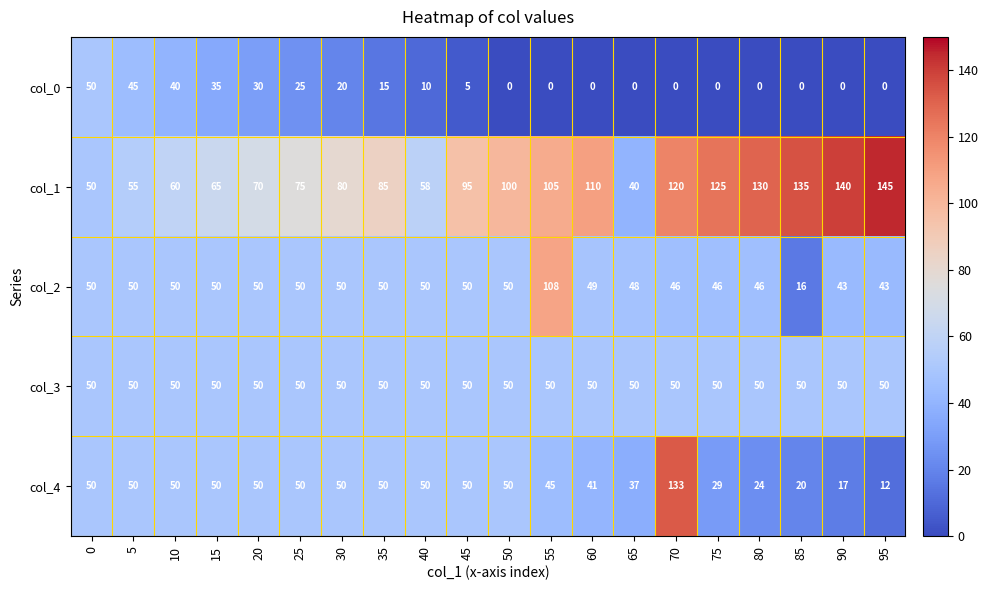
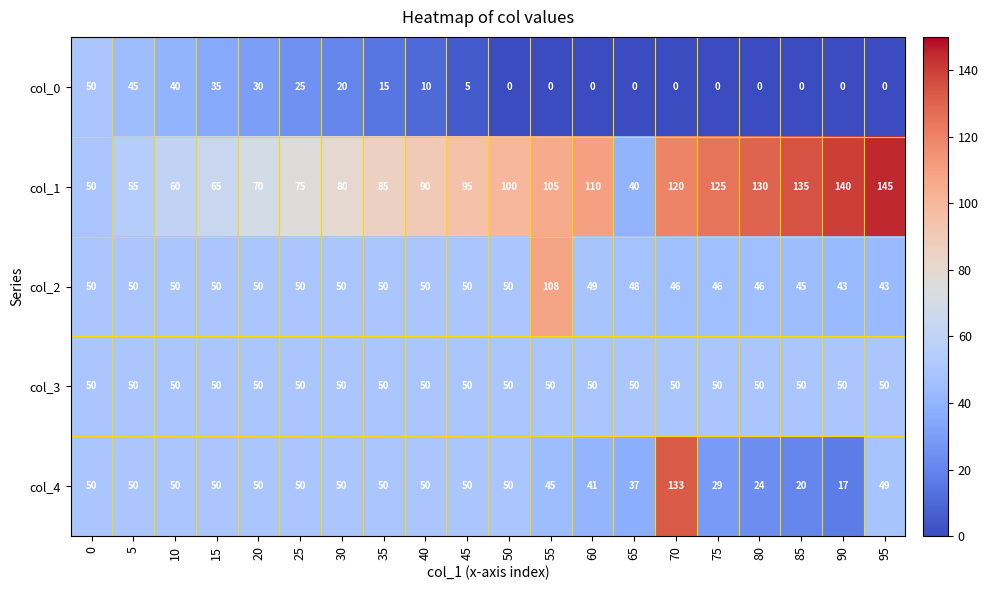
  {
    "col_0": {
      "0": 50,
      "5": 45,
      "10": 40,
      "15": 35,
      "20": 30,
      "25": 25,
      "30": 20,
      "35": 15,
      "40": 10,
      "45": 5,
      "50": 0,
      "55": 0,
      "60": 0,
      "65": 0,
      "70": 0,
      "75": 0,
      "80": 0,
      "85": 0,
      "90": 0,
      "95": 0
    },
    "col_1": {
      "0": 50,
      "5": 55,
      "10": 60,
      "15": 65,
      "35": 85,
-     "40": 58,
+     "40": 90,
      "45": 95,
      "50": 100,
      "55": 105,
      "60": 110,
      "65": 40,
      "70": 120,
      "75": 125,
      "80": 130,
      "85": 135,
      "90": 140,
      "95": 145
    },
    "col_2": {
      "0": 50,
      "5": 50,
      "10": 50,
      "15": 50,
      "20": 50,
      "25": 50,
      "30": 50,
      "35": 50,
      "40": 50,
      "45": 50,
      "50": 50,
      "55": 108,
      "60": 49,
      "65": 48,
      "70": 46,
      "75": 46,
      "80": 46,
-     "85": 16,
+     "85": 45,
      "90": 43,
      "95": 43
    },
    "col_3": {
      "0": 50,
      "5": 50,
      "10": 50,
      "15": 50,
      "20": 50,
      "25": 50,
      "30": 50,
      "35": 50,
      "40": 50,
      "45": 50,
      "50": 50,
      "55": 50,
      "60": 50,
      "65": 50,
      "70": 50,
      "75": 50,
      "80": 50,
      "85": 50,
      "90": 50,
      "95": 50
    },
    "col_4": {
      "0": 50,
      "5": 50,
      "10": 50,
      "15": 50,
      "20": 50,
      "25": 50,
      "30": 50,
      "35": 50,
      "40": 50,
      "45": 50,
      "50": 50,
      "55": 45,
      "60": 41,
      "65": 37,
      "70": 133,
      "75": 29,
      "80": 24,
      "85": 20,
      "90": 17,
-     "95": 12
+     "95": 49
    }
  }
